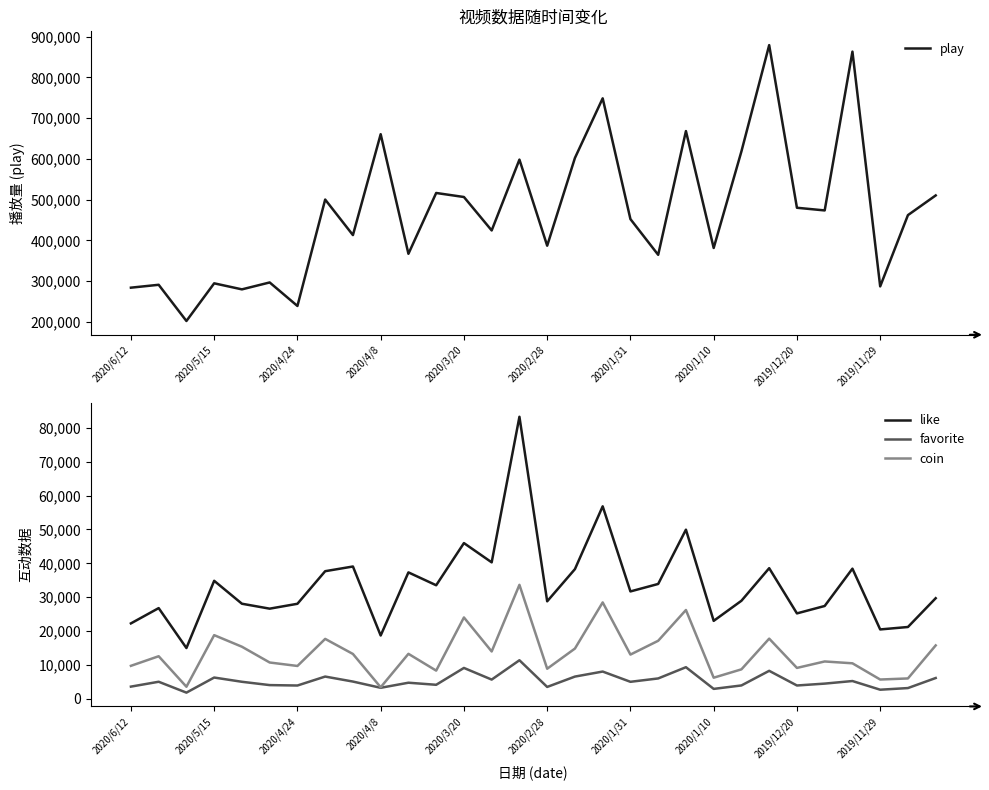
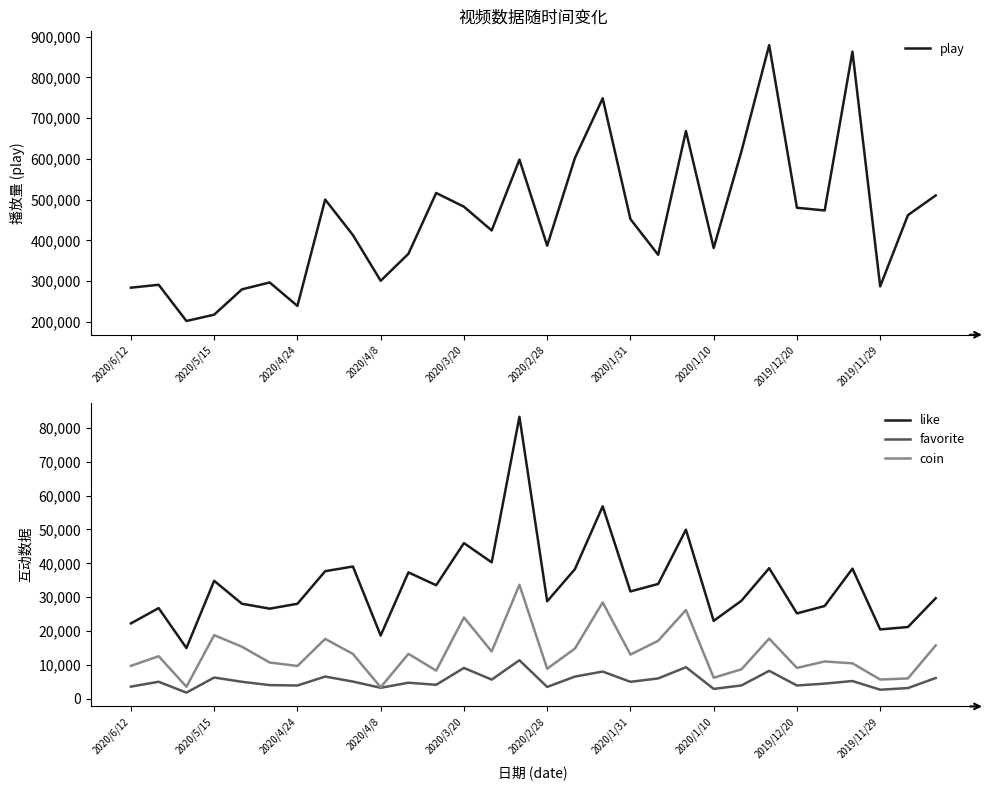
  {
    "视频数据随时间变化": {
      "2020/6/12": "280,000",
-     "2020/5/15": "290,000",
+     "2020/5/15": "220,000",
      "2020/4/24": "240,000",
-     "2020/4/8": "660,000",
-     "2020/3/20": "510,000",
+     "2020/4/8": "300,000",
+     "2020/3/20": "480,000",
      "2020/2/28": "390,000",
      "2020/1/31": "450,000",
      "2020/1/10": "380,000",
      "2019/12/20": "480,000",
      "2019/11/29": "290,000"
    }
  }
